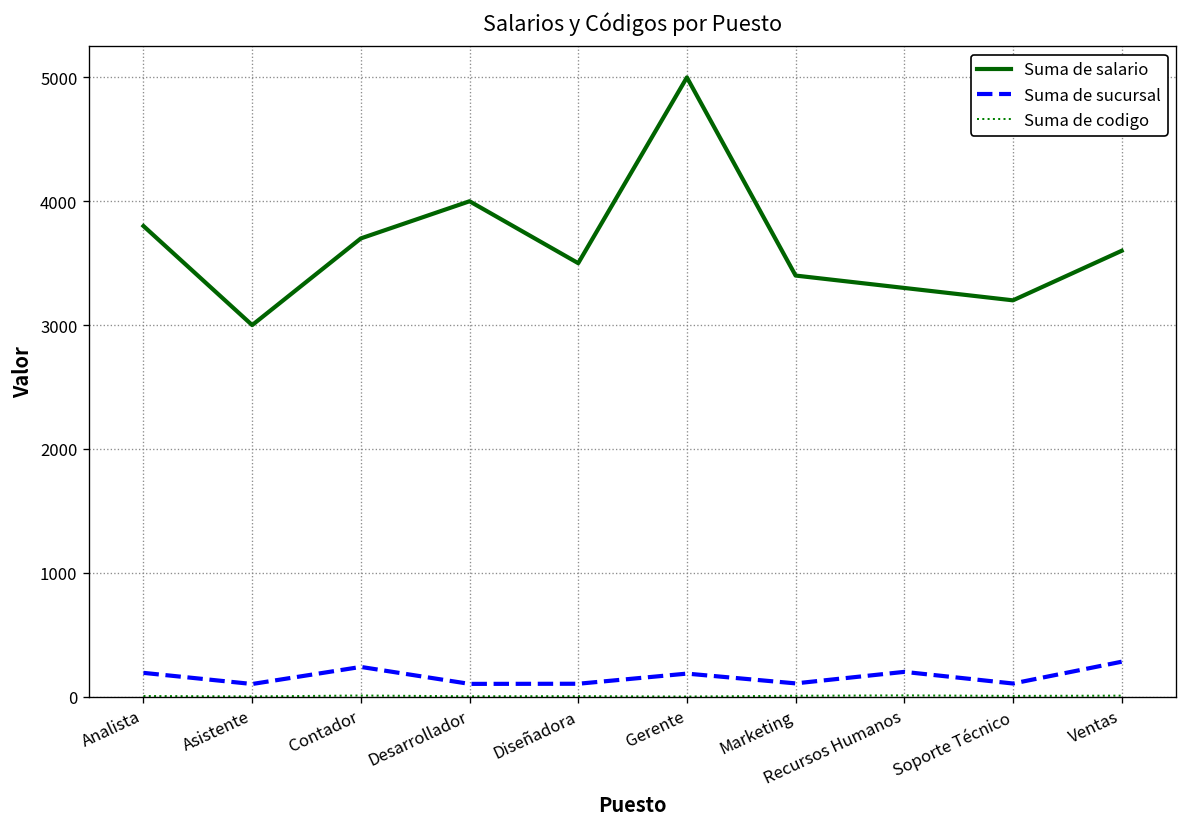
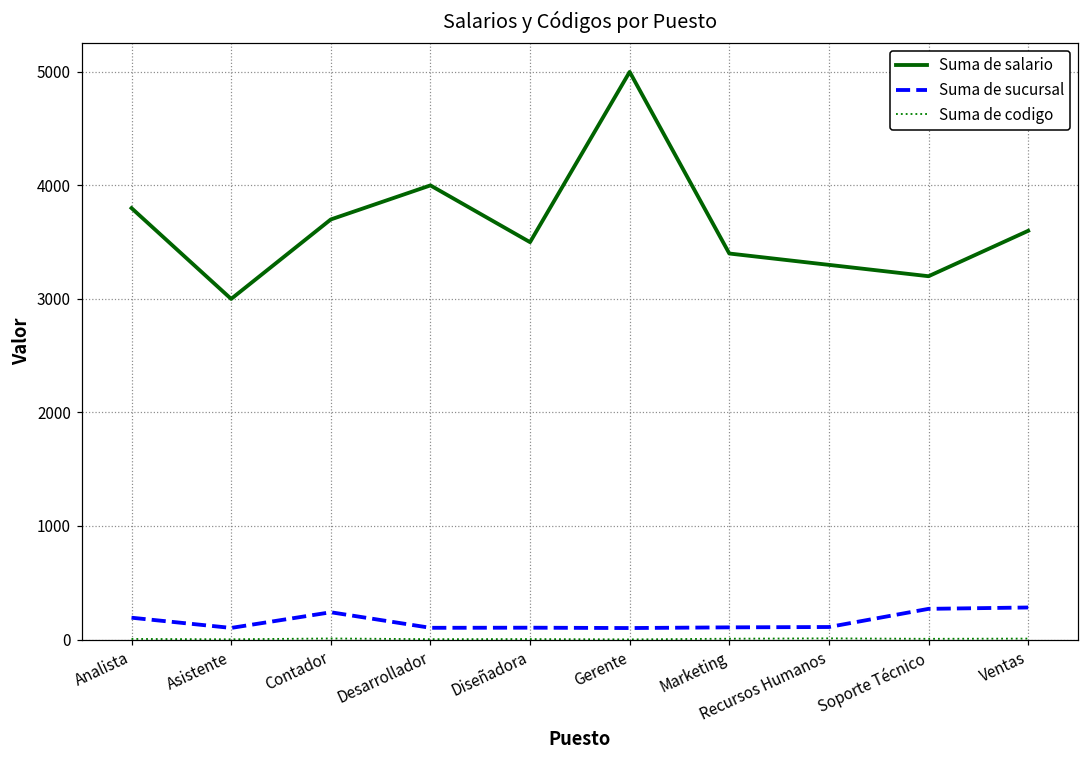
  {
    "Suma de sucursal": {
      "Analista": 190,
      "Asistente": 100,
      "Contador": 240,
      "Desarrollador": 100,
      "Diseñadora": 100,
-     "Gerente": 190,
+     "Gerente": 100,
      "Marketing": 110,
-     "Recursos Humanos": 200,
-     "Soporte Técnico": 110,
+     "Recursos Humanos": 110,
+     "Soporte Técnico": 270,
      "Ventas": 280
    }
  }
